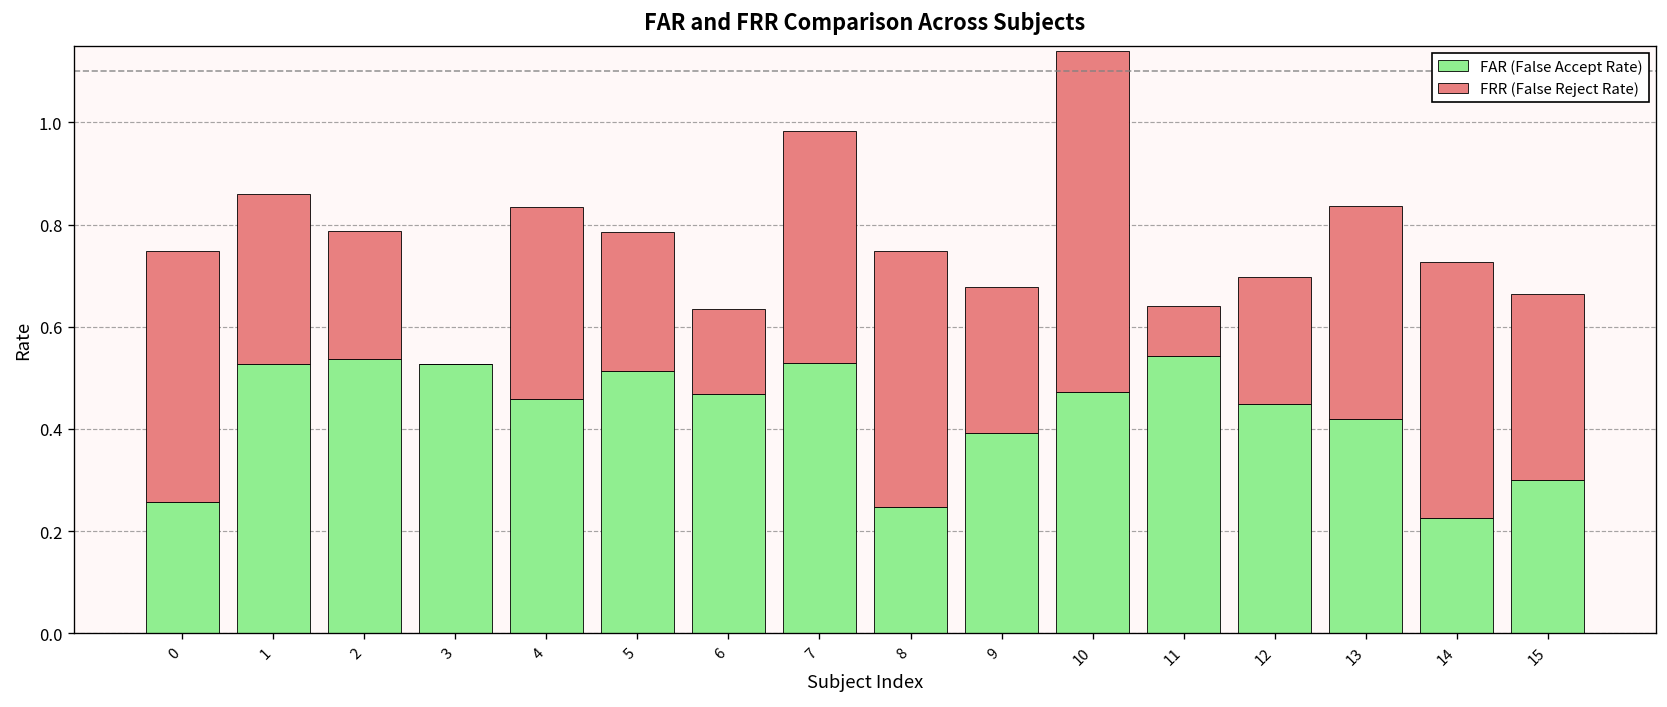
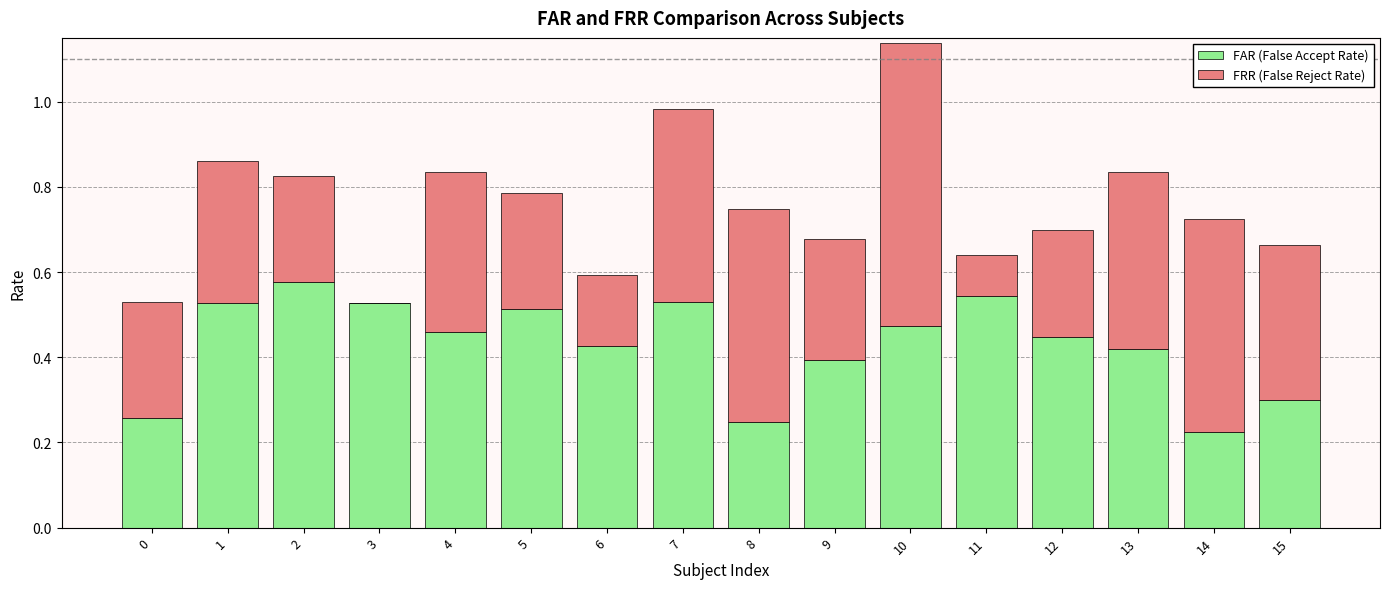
  {
    "FAR (False Accept Rate)": {
      "0": 0.26,
      "1": 0.53,
-     "2": 0.54,
+     "2": 0.58,
      "3": 0.53,
      "4": 0.46,
      "5": 0.51,
-     "6": 0.47,
+     "6": 0.43,
      "7": 0.53,
      "8": 0.25,
      "9": 0.39,
      "10": 0.47,
      "11": 0.54,
      "12": 0.45,
      "13": 0.42,
      "14": 0.23,
      "15": 0.30
    },
    "FRR (False Reject Rate)": {
-     "0": 0.49,
+     "0": 0.27,
      "1": 0.33,
      "2": 0.25,
      "3": 0.00,
      "4": 0.37,
      "5": 0.27,
      "6": 0.17,
      "7": 0.45,
      "8": 0.50,
      "9": 0.29,
      "10": 0.67,
      "11": 0.10,
      "12": 0.25,
      "13": 0.42,
      "14": 0.50,
      "15": 0.36
    }
  }
